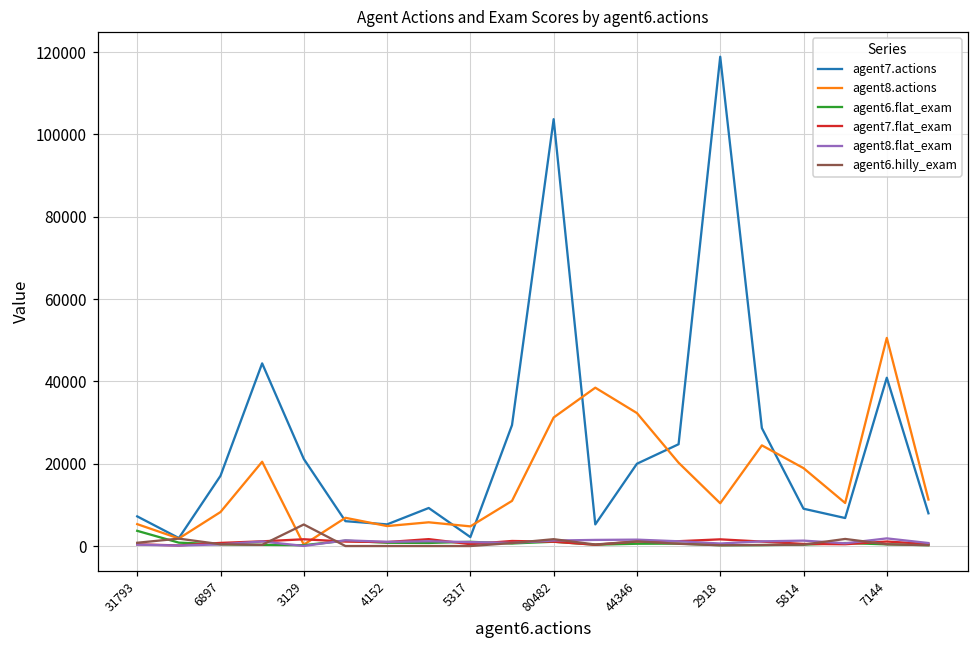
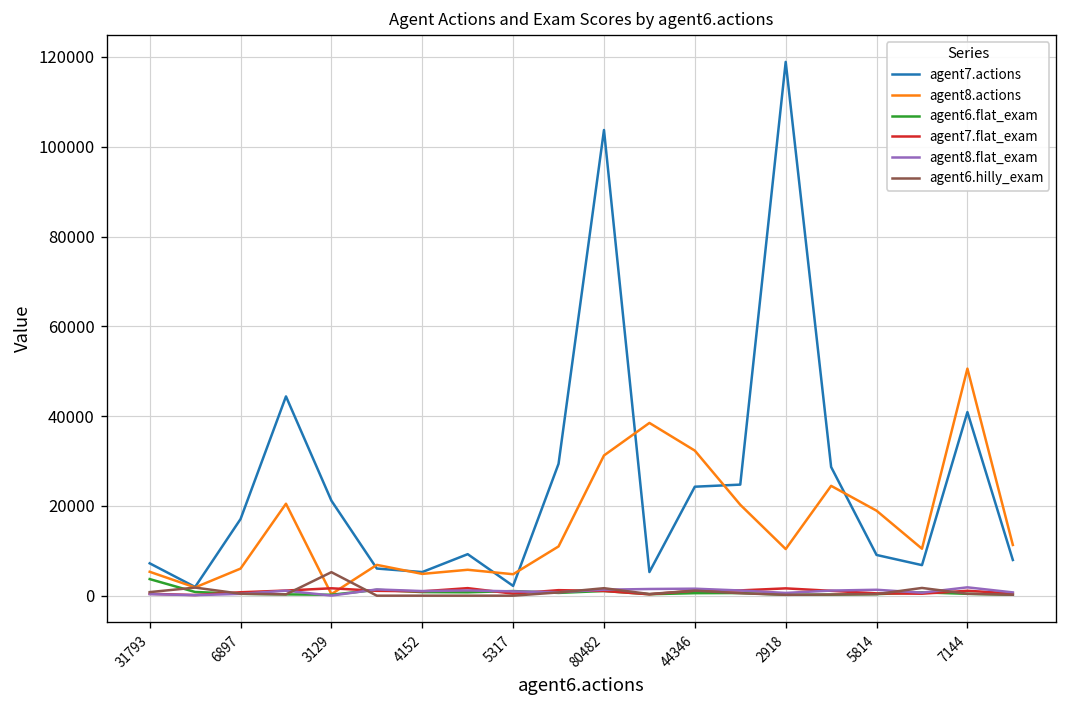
  {
    "agent7.actions": {
      "31793": 7000,
      "6897": 17000,
      "3129": 21000,
      "5317": 2000,
      "80482": 104000,
-     "44346": 20000,
+     "44346": 24000,
      "2918": 119000,
      "5814": 9000,
      "7144": 41000
    },
    "agent8.actions": {
      "31793": 5000,
-     "6897": 8000,
+     "6897": 6000,
      "5317": 5000,
      "80482": 31000,
      "44346": 32000,
      "2918": 10000,
      "5814": 19000,
      "7144": 51000
    },
    "agent6.flat_exam": {
      "31793": 4000
    },
    "agent7.flat_exam": {
      "3129": 2000,
      "2918": 2000
    },
    "agent8.flat_exam": {
      "5814": 1000,
      "7144": 2000
    },
    "agent6.hilly_exam": {
      "3129": 5000,
      "4152": 0
    }
  }
